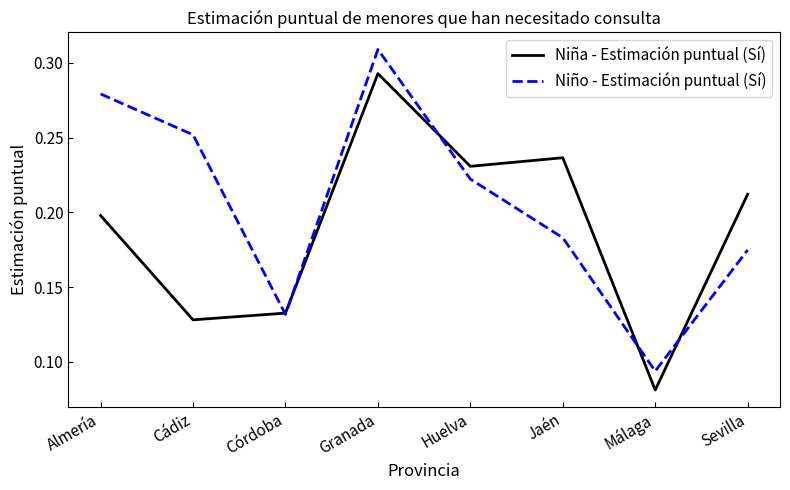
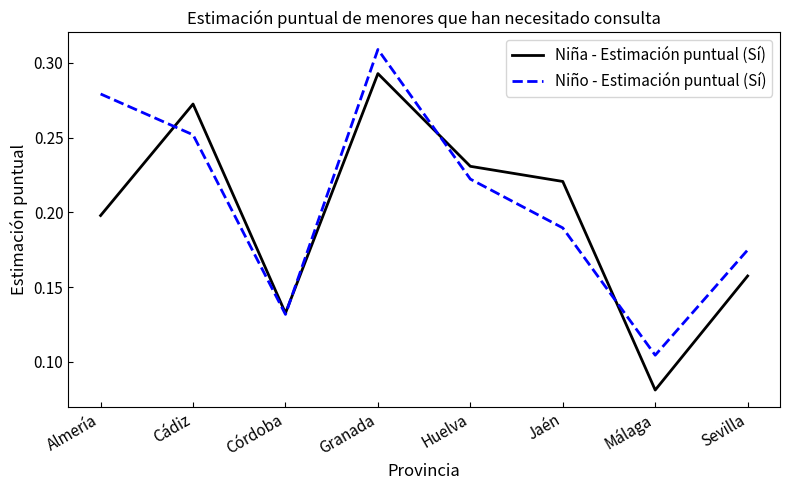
  {
    "Niña - Estimación puntual (Sí)": {
      "Almería": 0.198,
-     "Cádiz": 0.128,
+     "Cádiz": 0.272,
      "Granada": 0.293,
      "Huelva": 0.231,
-     "Jaén": 0.237,
+     "Jaén": 0.221,
      "Málaga": 0.081,
-     "Sevilla": 0.212
+     "Sevilla": 0.157
    },
    "Niño - Estimación puntual (Sí)": {
      "Almería": 0.279,
      "Cádiz": 0.252,
      "Granada": 0.309,
      "Huelva": 0.222,
-     "Jaén": 0.183,
-     "Málaga": 0.094,
+     "Jaén": 0.190,
+     "Málaga": 0.104,
      "Sevilla": 0.175
    }
  }
